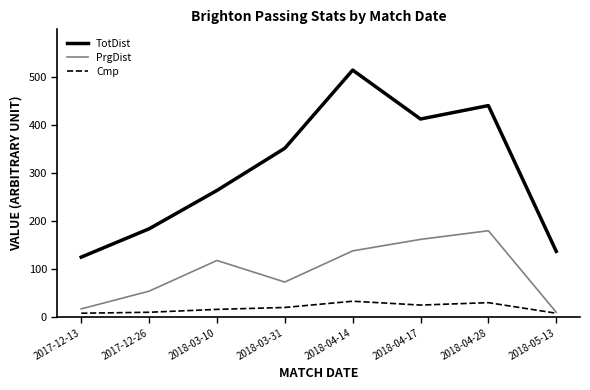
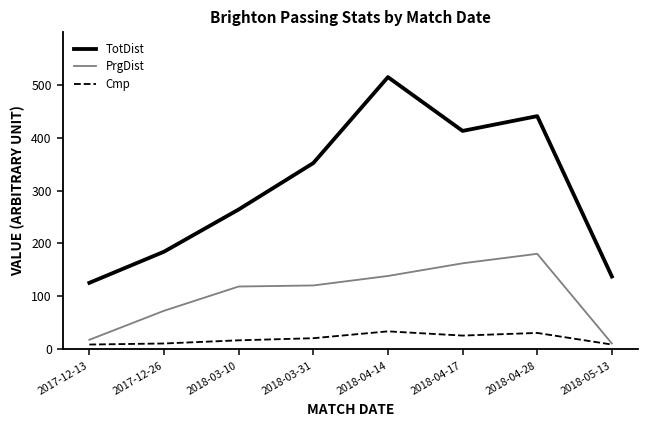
  {
    "PrgDist": {
      "2017-12-13": 20,
-     "2017-12-26": 50,
+     "2017-12-26": 70,
      "2018-03-10": 120,
-     "2018-03-31": 70,
+     "2018-03-31": 120,
      "2018-04-14": 140,
      "2018-04-17": 160,
      "2018-04-28": 180
    }
  }
